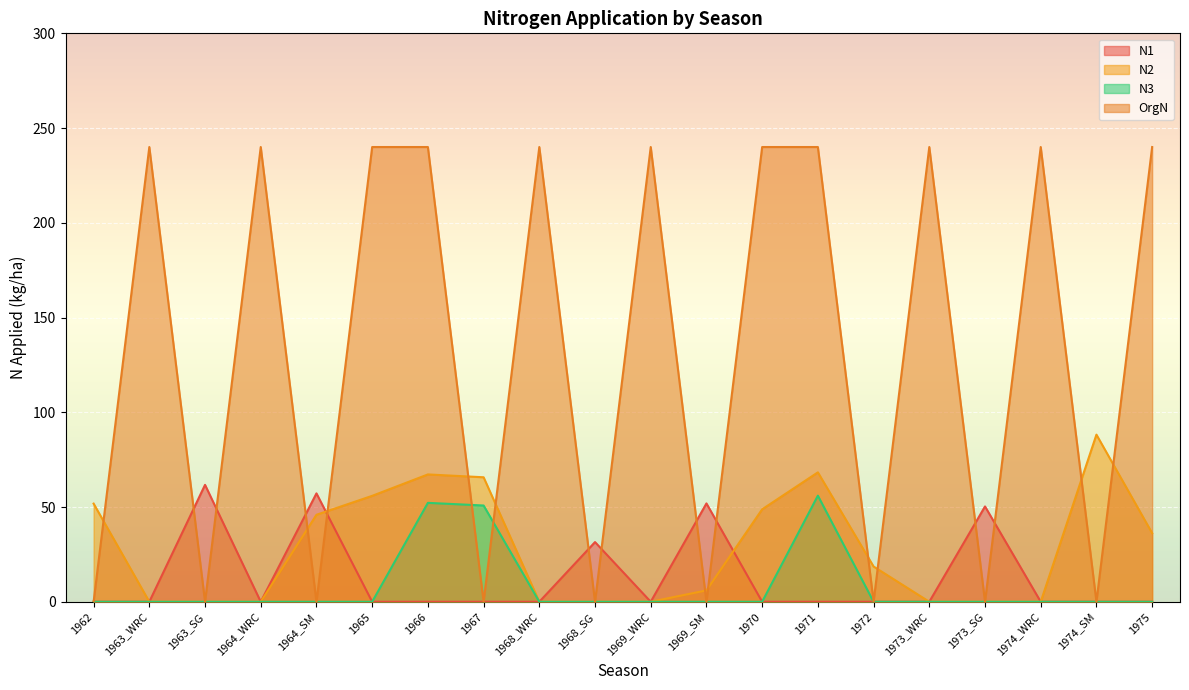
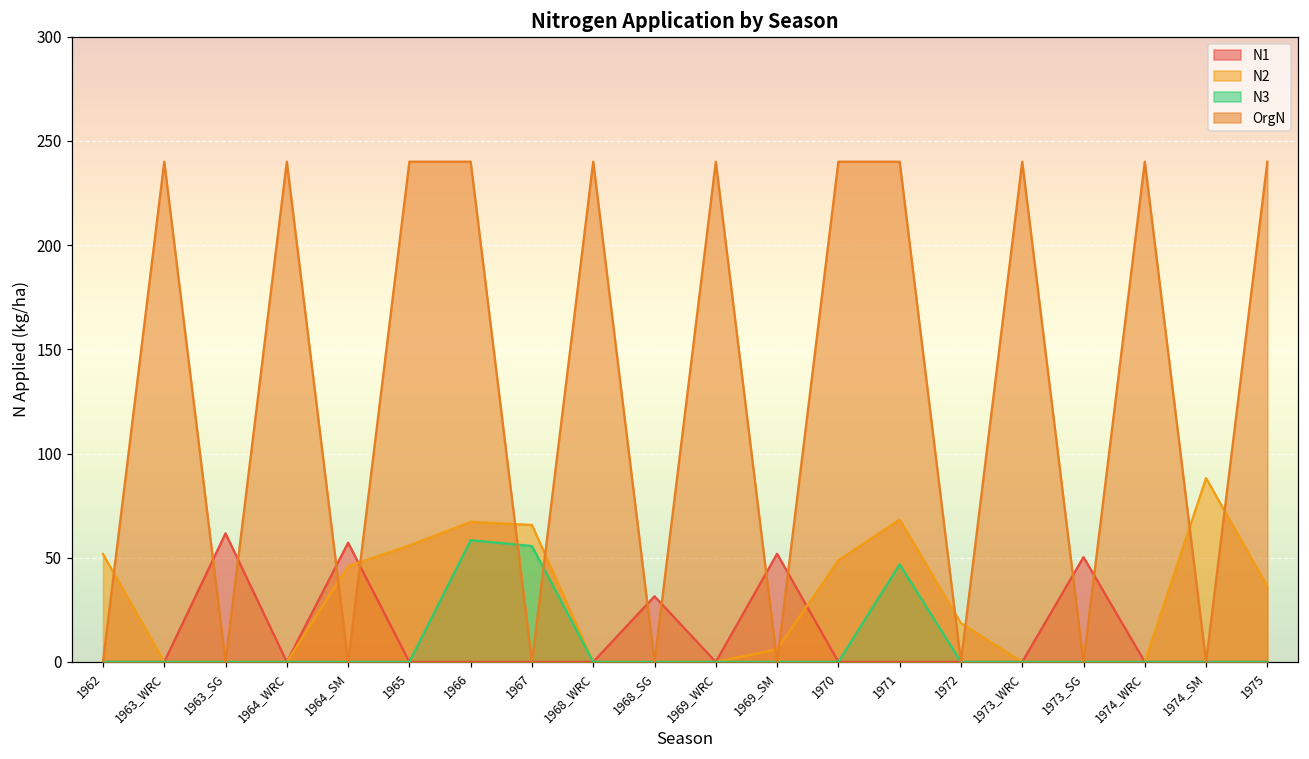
  {
    "N3": {
-     "1966": 52,
-     "1967": 51,
-     "1971": 56
+     "1966": 58,
+     "1967": 56,
+     "1971": 47
    }
  }
